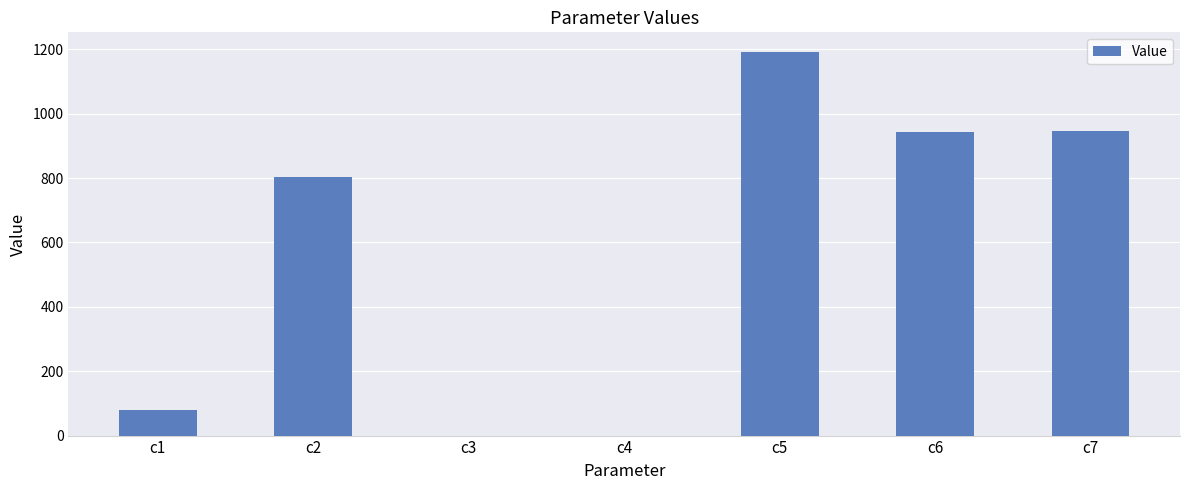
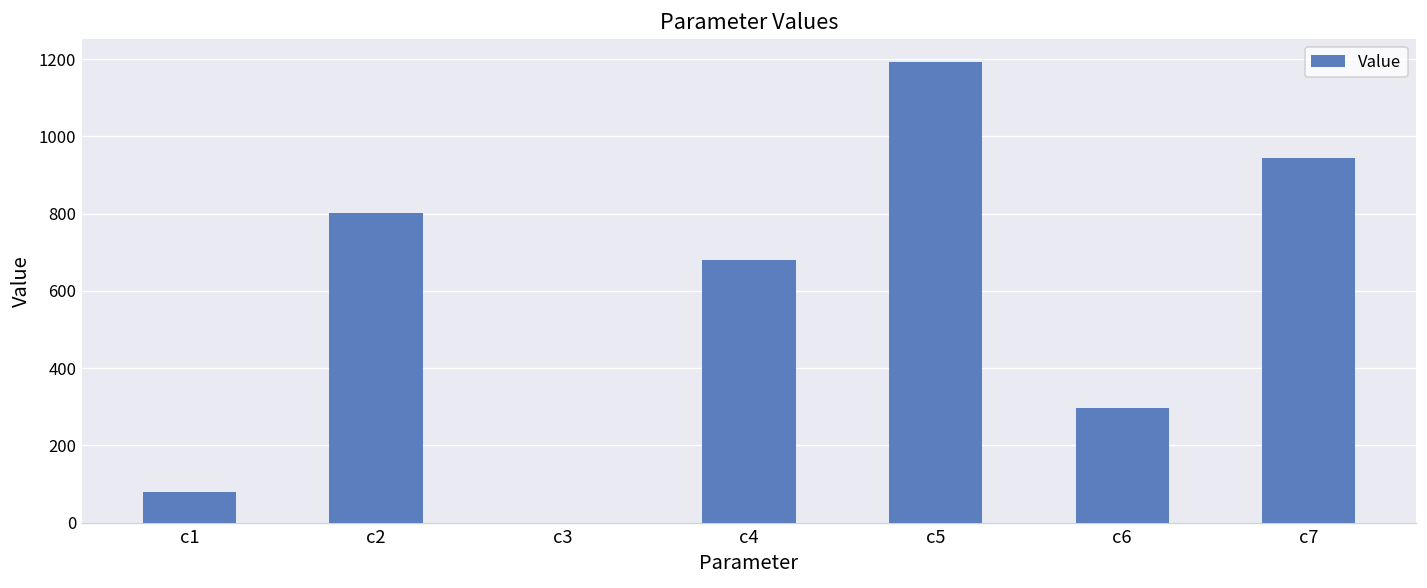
  {
    "c1": 80,
    "c2": 800,
-   "c4": 0,
+   "c4": 680,
    "c5": 1190,
-   "c6": 940,
+   "c6": 300,
    "c7": 940
  }
